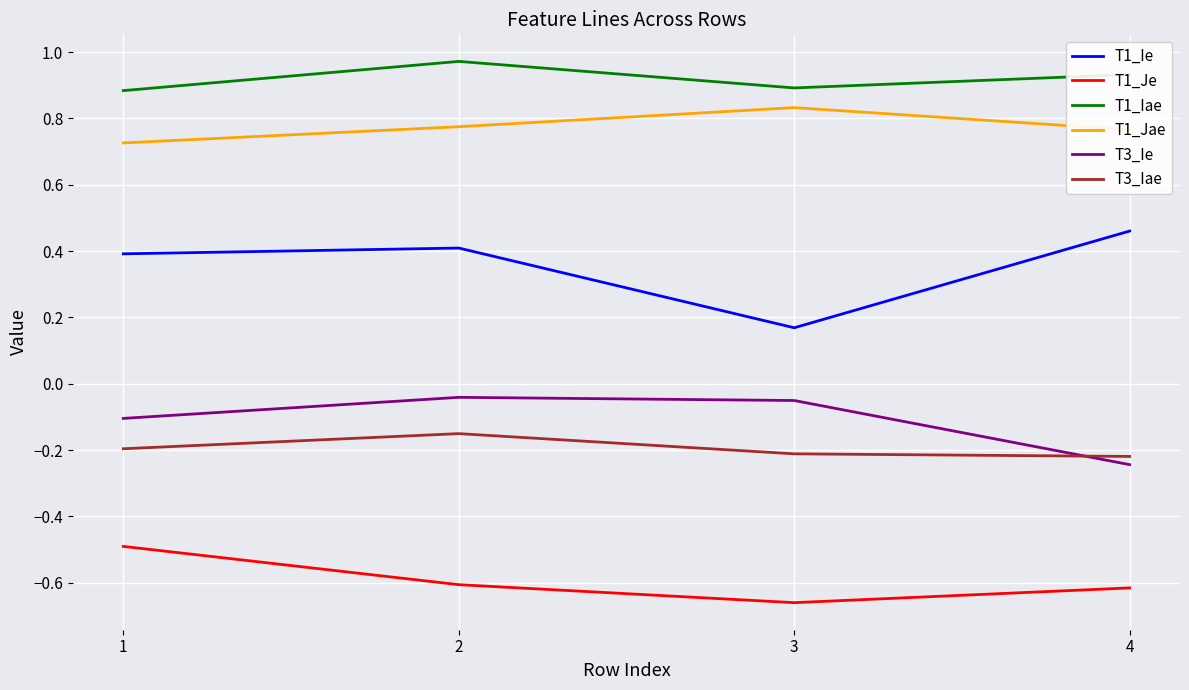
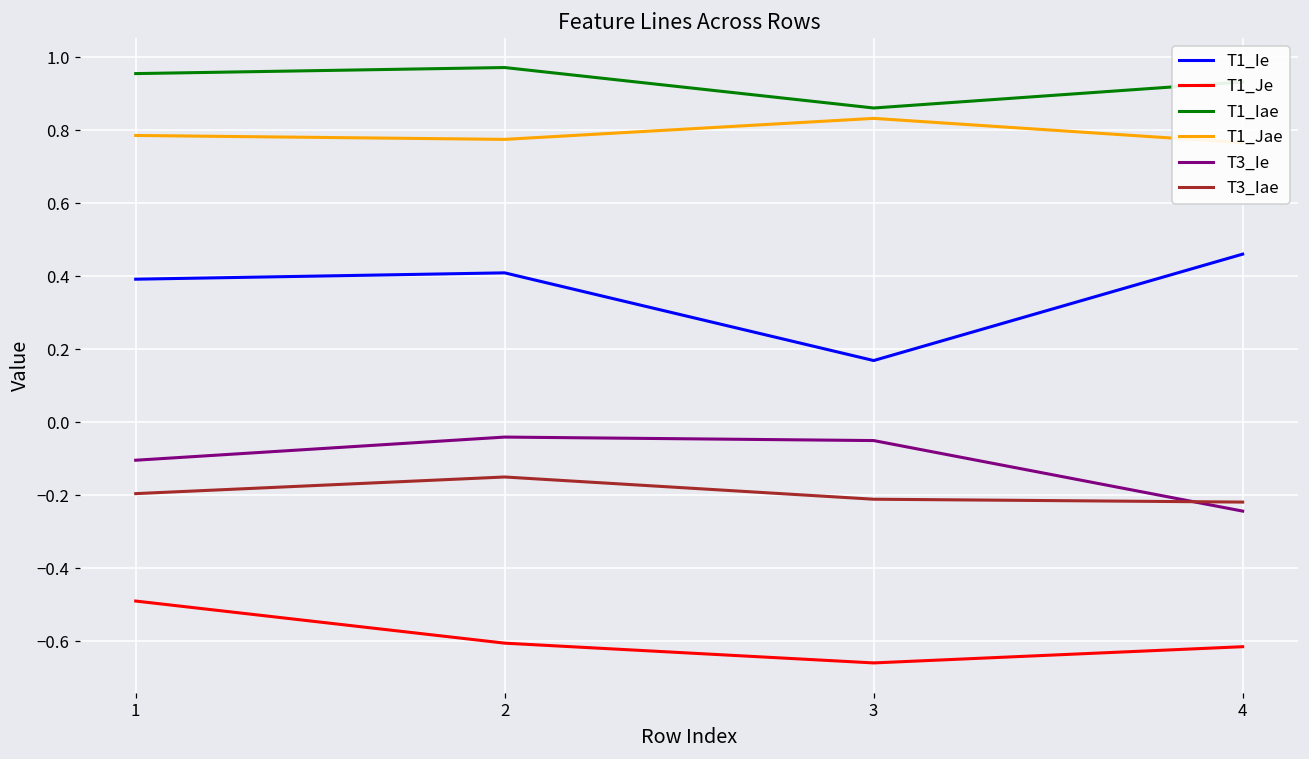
  {
    "T1_Ie": {
      "1": 0.39,
      "2": 0.41,
      "3": 0.17,
      "4": 0.46
    },
    "T1_Je": {
      "1": -0.49,
      "2": -0.61,
      "3": -0.66,
      "4": -0.62
    },
    "T1_Iae": {
-     "1": 0.88,
+     "1": 0.96,
      "2": 0.97,
-     "3": 0.89
+     "3": 0.86
    },
    "T1_Jae": {
-     "1": 0.73,
+     "1": 0.79,
      "2": 0.77,
      "3": 0.83
    },
    "T3_Ie": {
      "1": -0.10,
      "2": -0.04,
      "3": -0.05,
      "4": -0.24
    },
    "T3_Iae": {
      "1": -0.20,
      "2": -0.15,
      "3": -0.21,
      "4": -0.22
    }
  }
